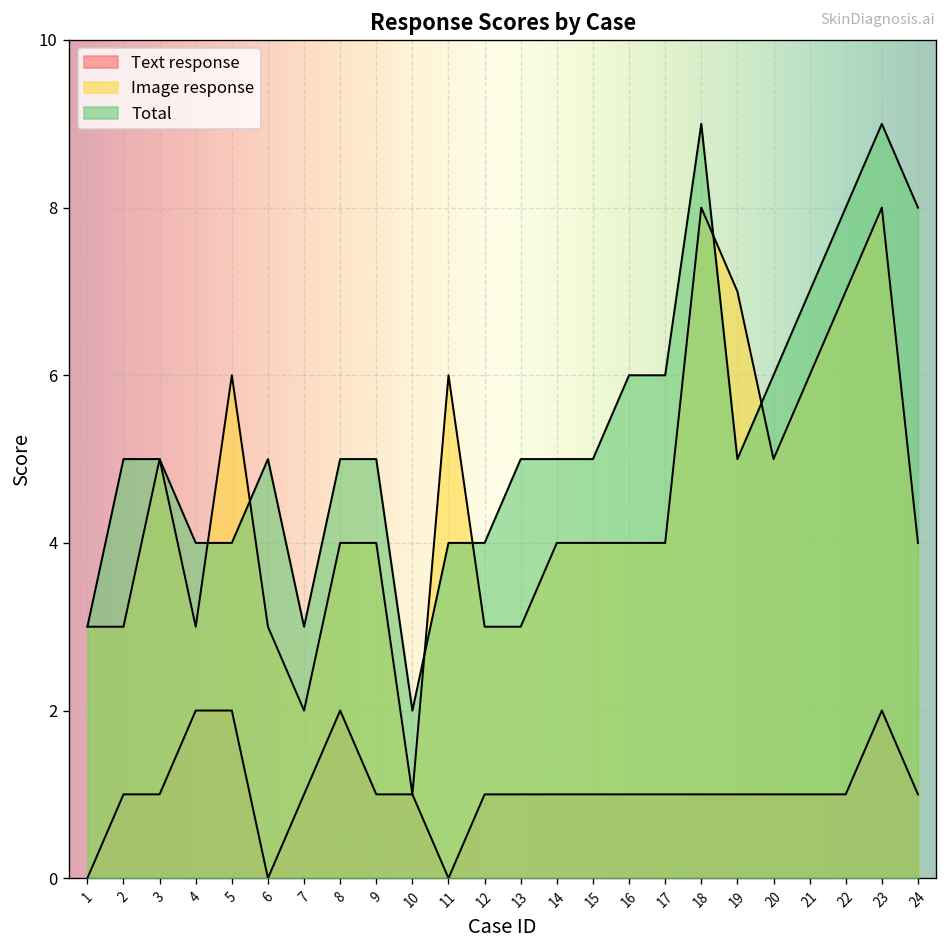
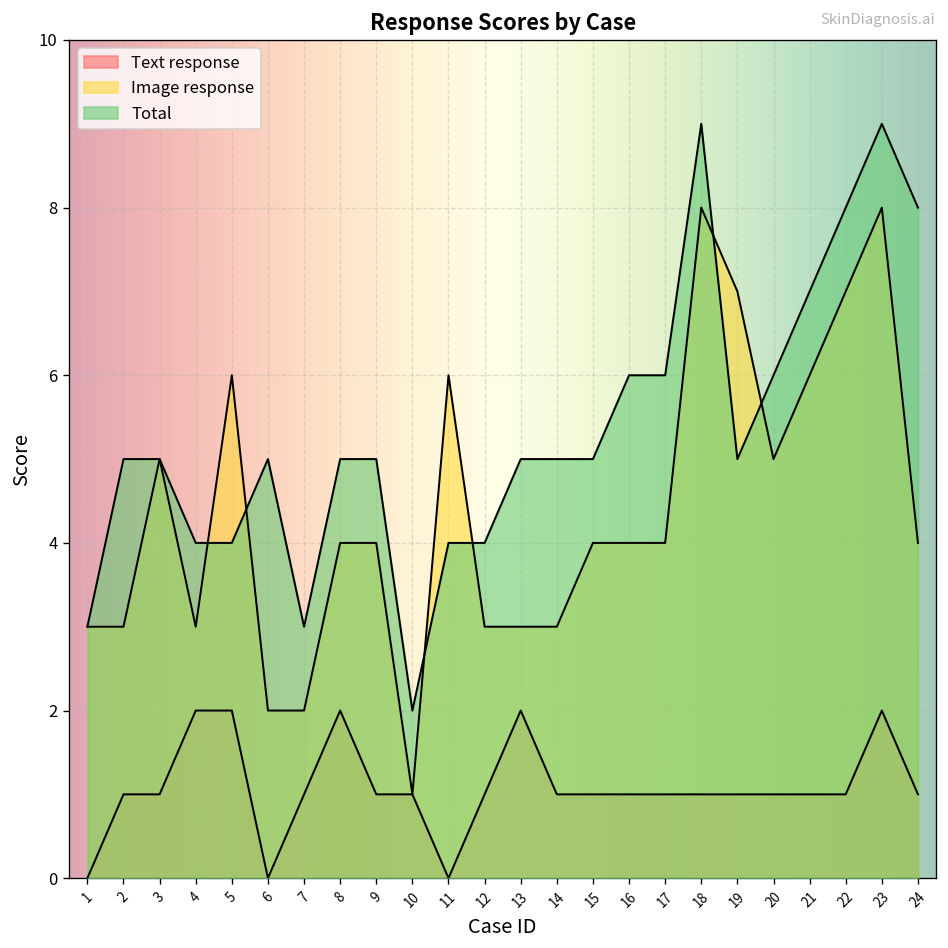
  {
    "Text response": {
      "1": 0,
      "2": 1,
      "3": 1,
      "4": 2,
      "5": 2,
      "6": 0,
      "7": 1,
      "8": 2,
      "9": 1,
      "11": 0,
      "12": 1,
-     "13": 1,
+     "13": 2,
      "14": 1,
      "15": 1,
      "16": 1,
      "17": 1,
      "18": 1,
      "19": 1,
      "20": 1,
      "21": 1,
      "22": 1,
      "23": 2,
      "24": 1
    },
    "Image response": {
      "2": 3,
      "4": 3,
      "5": 6,
-     "6": 3,
+     "6": 2,
      "7": 2,
      "8": 4,
      "9": 4,
      "11": 6,
      "12": 3,
      "13": 3,
-     "14": 4,
+     "14": 3,
      "15": 4,
      "16": 4,
      "17": 4,
      "18": 8,
      "19": 7,
      "20": 5,
      "21": 6,
      "22": 7,
      "23": 8,
      "24": 4
    },
    "Total": {
      "2": 5,
      "4": 4,
      "5": 4,
      "6": 5,
      "7": 3,
      "8": 5,
      "9": 5,
      "10": 2,
      "11": 4,
      "12": 4,
      "13": 5,
      "14": 5,
      "15": 5,
      "16": 6,
      "17": 6,
      "18": 9,
      "19": 5,
      "20": 6,
      "21": 7,
      "22": 8,
      "23": 9,
      "24": 8
    }
  }
